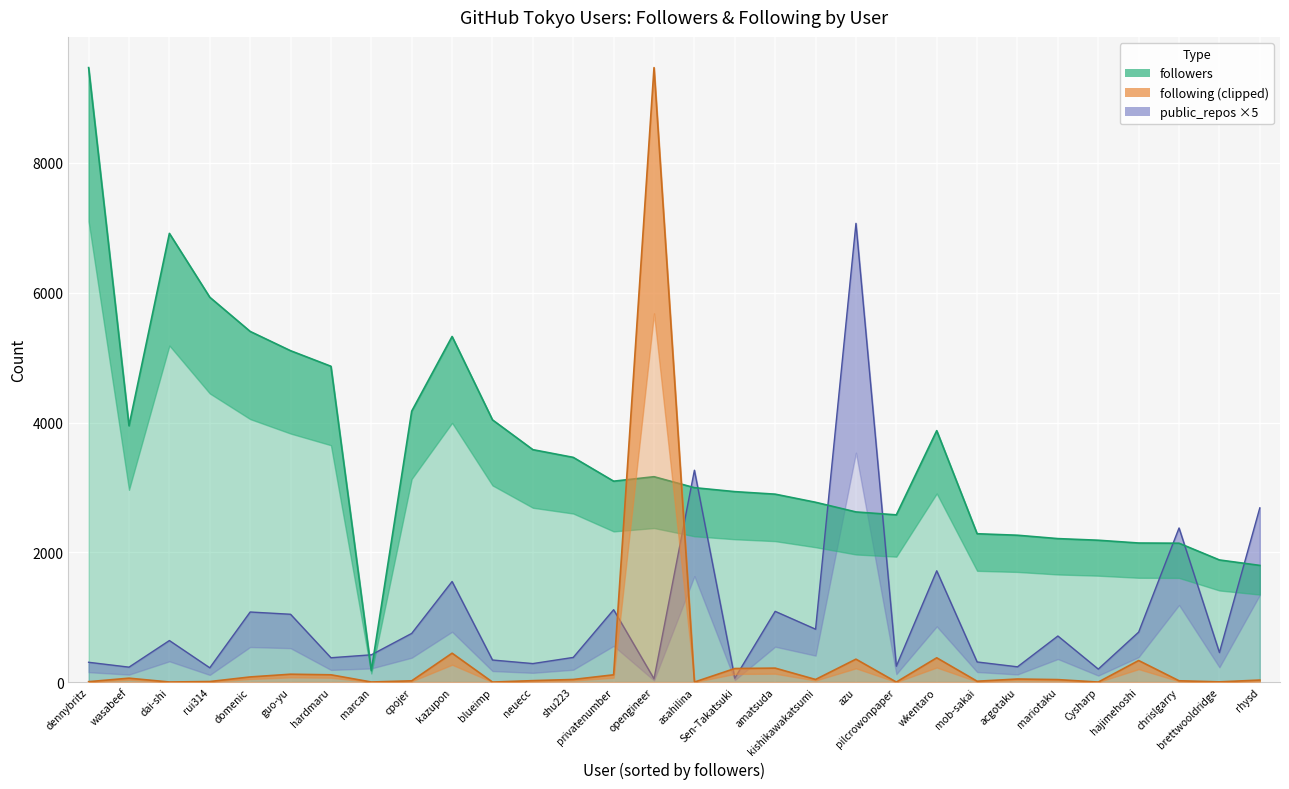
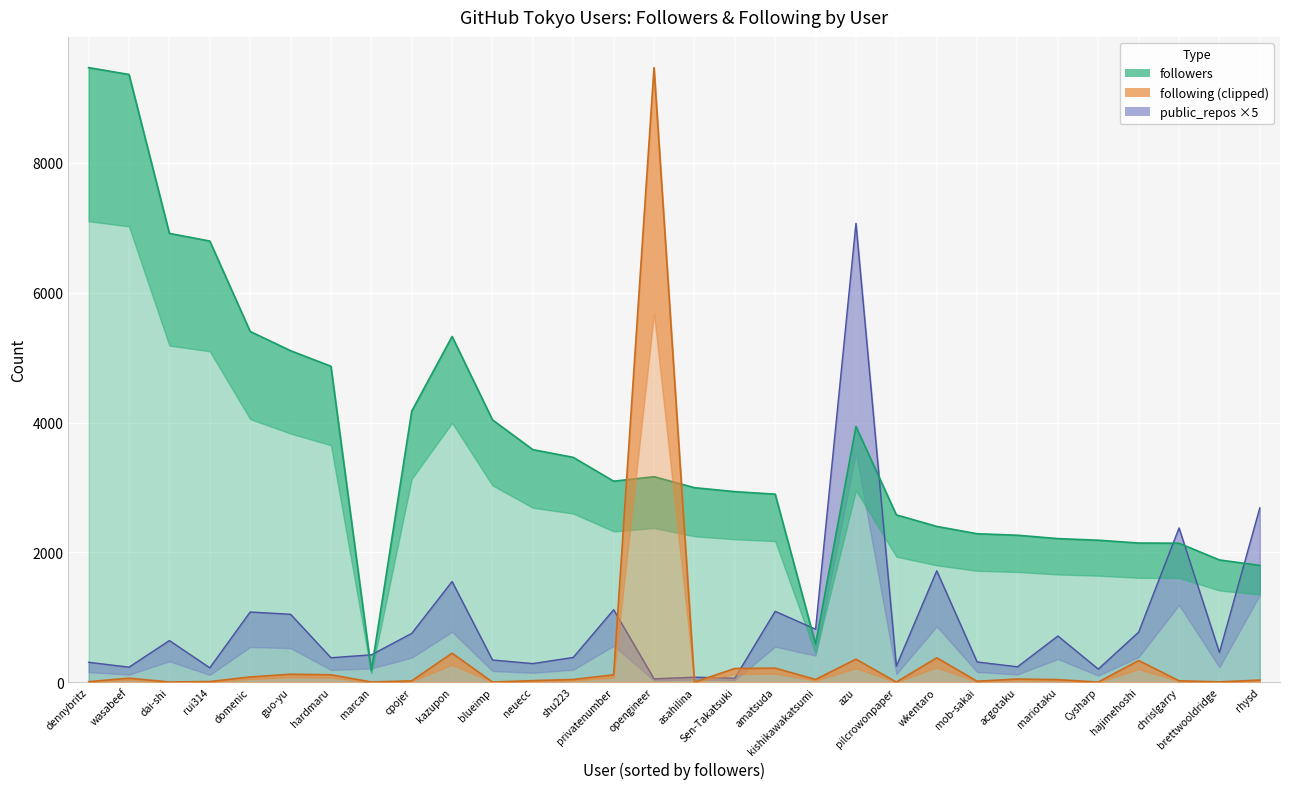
  {
    "followers": {
      "dennybritz": 9500,
-     "wasabeef": 4000,
+     "wasabeef": 9400,
      "dai-shi": 6900,
-     "rui314": 5900,
+     "rui314": 6800,
      "domenic": 5400,
      "guo-yu": 5100,
      "hardmaru": 4900,
      "marcan": 200,
      "cpojer": 4200,
      "kazupon": 5300,
      "blueimp": 4000,
      "neuecc": 3600,
      "shu223": 3500,
      "privatenumber": 3100,
      "opengineer": 3200,
      "asahilina": 3000,
      "Sen-Takatsuki": 2900,
      "amatsuda": 2900,
-     "kishikawakatsumi": 2800,
-     "azu": 2600,
+     "kishikawakatsumi": 600,
+     "azu": 3900,
      "pilcrowonpaper": 2600,
-     "wkentaro": 3900,
+     "wkentaro": 2400,
      "mob-sakai": 2300,
      "acgotaku": 2300,
      "mariotaku": 2200,
      "Cysharp": 2200,
      "hajimehoshi": 2100,
      "chrislgarry": 2100,
      "brettwooldridge": 1900,
      "rhysd": 1800
    },
    "following (clipped)": {
      "dennybritz": 0,
      "wasabeef": 100,
      "dai-shi": 0,
      "rui314": 0,
      "domenic": 100,
      "guo-yu": 100,
      "hardmaru": 100,
      "marcan": 0,
      "cpojer": 0,
      "kazupon": 400,
      "blueimp": 0,
      "neuecc": 0,
      "shu223": 0,
      "privatenumber": 100,
      "opengineer": 9500,
      "asahilina": 0,
      "Sen-Takatsuki": 200,
      "amatsuda": 200,
      "kishikawakatsumi": 0,
      "azu": 400,
      "pilcrowonpaper": 0,
      "wkentaro": 400,
      "mob-sakai": 0,
      "acgotaku": 0,
      "mariotaku": 0,
      "Cysharp": 0,
      "hajimehoshi": 300,
      "chrislgarry": 0,
      "brettwooldridge": 0,
      "rhysd": 0
    },
    "public_repos ×5": {
      "dennybritz": 300,
      "wasabeef": 200,
      "dai-shi": 600,
      "rui314": 200,
      "domenic": 1100,
      "guo-yu": 1000,
      "hardmaru": 400,
      "marcan": 400,
      "cpojer": 800,
      "kazupon": 1600,
      "blueimp": 300,
      "neuecc": 300,
      "shu223": 400,
      "privatenumber": 1100,
      "opengineer": 100,
-     "asahilina": 3300,
+     "asahilina": 100,
      "Sen-Takatsuki": 100,
      "amatsuda": 1100,
      "kishikawakatsumi": 800,
      "azu": 7100,
      "pilcrowonpaper": 200,
      "wkentaro": 1700,
      "mob-sakai": 300,
      "acgotaku": 200,
      "mariotaku": 700,
      "Cysharp": 200,
      "hajimehoshi": 800,
      "chrislgarry": 2400,
      "brettwooldridge": 500,
      "rhysd": 2700
    }
  }
